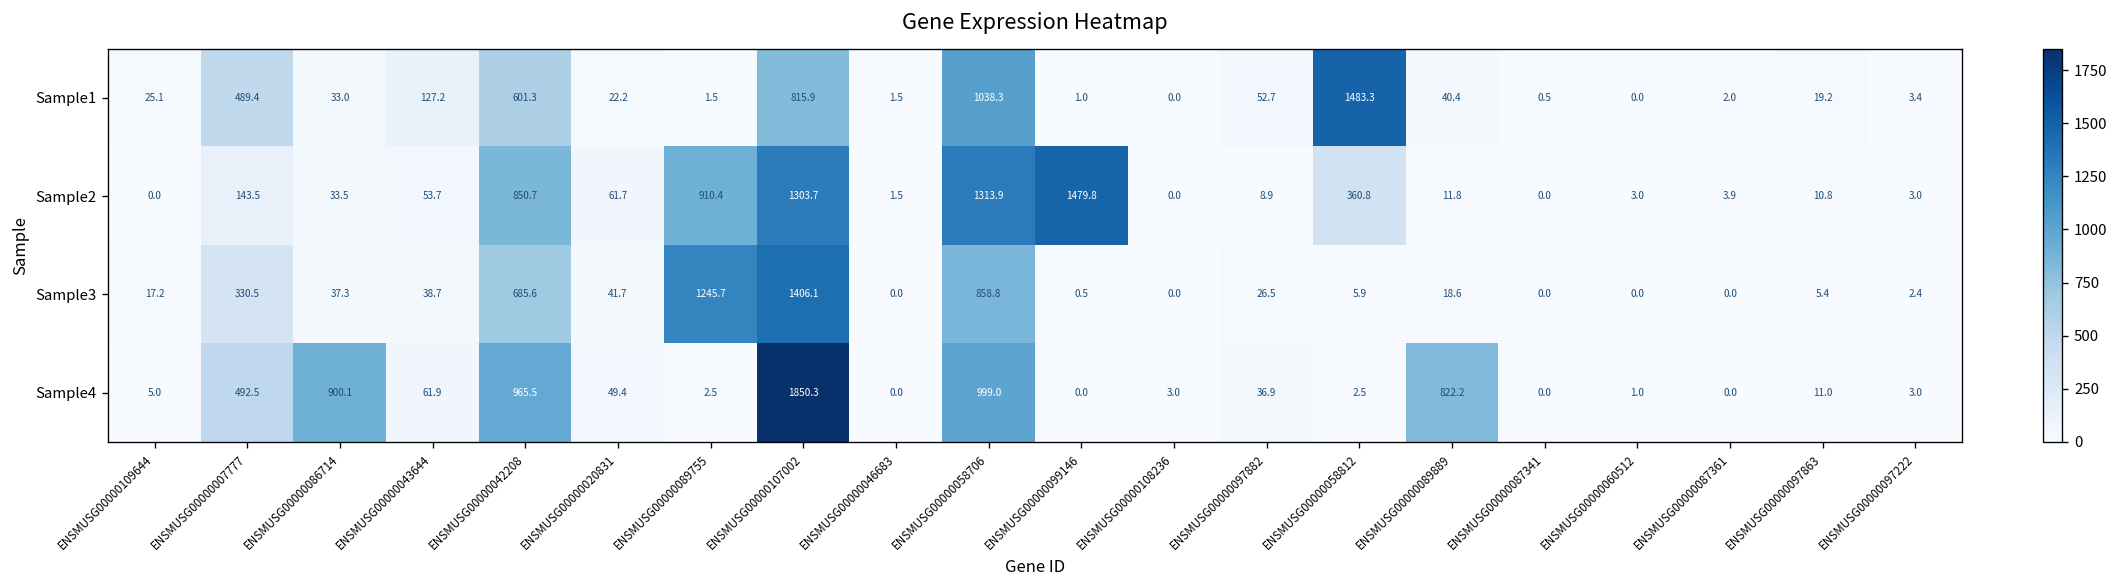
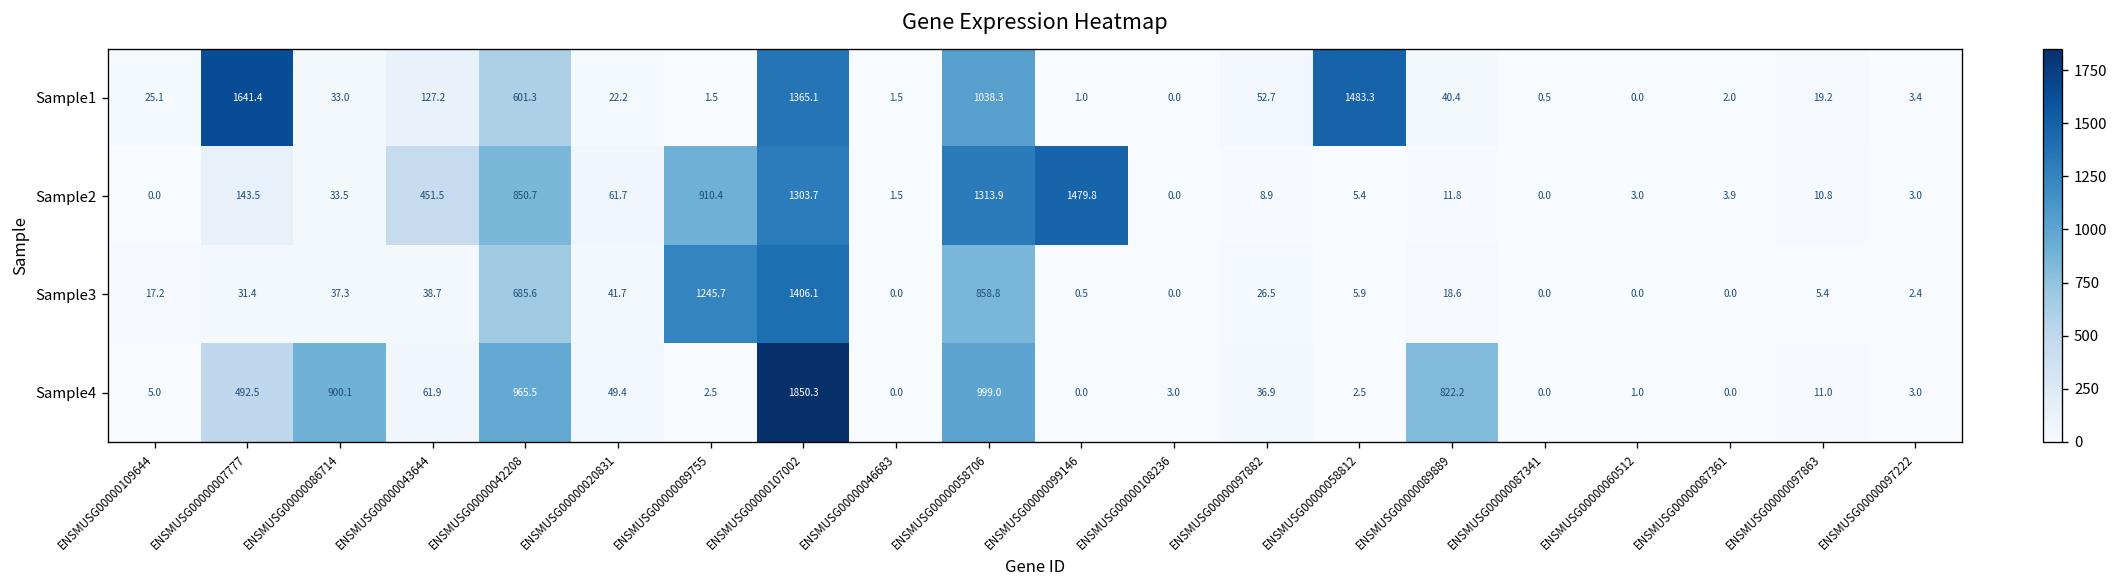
  {
    "Sample1": {
      "ENSMUSG00000109644": 25.1,
-     "ENSMUSG00000007777": 489.4,
+     "ENSMUSG00000007777": 1641.4,
      "ENSMUSG00000086714": 33.0,
      "ENSMUSG00000043644": 127.2,
      "ENSMUSG00000042208": 601.3,
      "ENSMUSG00000020831": 22.2,
      "ENSMUSG00000089755": 1.5,
-     "ENSMUSG00000107002": 815.9,
+     "ENSMUSG00000107002": 1365.1,
      "ENSMUSG00000046683": 1.5,
      "ENSMUSG00000058706": 1038.3,
      "ENSMUSG00000099146": 1.0,
      "ENSMUSG00000108236": 0.0,
      "ENSMUSG00000097882": 52.7,
      "ENSMUSG00000058812": 1483.3,
      "ENSMUSG00000089889": 40.4,
      "ENSMUSG00000087341": 0.5,
      "ENSMUSG00000060512": 0.0,
      "ENSMUSG00000087361": 2.0,
      "ENSMUSG00000097863": 19.2,
      "ENSMUSG00000097222": 3.4
    },
    "Sample2": {
      "ENSMUSG00000109644": 0.0,
      "ENSMUSG00000007777": 143.5,
      "ENSMUSG00000086714": 33.5,
-     "ENSMUSG00000043644": 53.7,
+     "ENSMUSG00000043644": 451.5,
      "ENSMUSG00000042208": 850.7,
      "ENSMUSG00000020831": 61.7,
      "ENSMUSG00000089755": 910.4,
      "ENSMUSG00000107002": 1303.7,
      "ENSMUSG00000046683": 1.5,
      "ENSMUSG00000058706": 1313.9,
      "ENSMUSG00000099146": 1479.8,
      "ENSMUSG00000108236": 0.0,
      "ENSMUSG00000097882": 8.9,
-     "ENSMUSG00000058812": 360.8,
+     "ENSMUSG00000058812": 5.4,
      "ENSMUSG00000089889": 11.8,
      "ENSMUSG00000087341": 0.0,
      "ENSMUSG00000060512": 3.0,
      "ENSMUSG00000087361": 3.9,
      "ENSMUSG00000097863": 10.8,
      "ENSMUSG00000097222": 3.0
    },
    "Sample3": {
      "ENSMUSG00000109644": 17.2,
-     "ENSMUSG00000007777": 330.5,
+     "ENSMUSG00000007777": 31.4,
      "ENSMUSG00000086714": 37.3,
      "ENSMUSG00000043644": 38.7,
      "ENSMUSG00000042208": 685.6,
      "ENSMUSG00000020831": 41.7,
      "ENSMUSG00000089755": 1245.7,
      "ENSMUSG00000107002": 1406.1,
      "ENSMUSG00000046683": 0.0,
      "ENSMUSG00000058706": 858.8,
      "ENSMUSG00000099146": 0.5,
      "ENSMUSG00000108236": 0.0,
      "ENSMUSG00000097882": 26.5,
      "ENSMUSG00000058812": 5.9,
      "ENSMUSG00000089889": 18.6,
      "ENSMUSG00000087341": 0.0,
      "ENSMUSG00000060512": 0.0,
      "ENSMUSG00000087361": 0.0,
      "ENSMUSG00000097863": 5.4,
      "ENSMUSG00000097222": 2.4
    },
    "Sample4": {
      "ENSMUSG00000109644": 5.0,
      "ENSMUSG00000007777": 492.5,
      "ENSMUSG00000086714": 900.1,
      "ENSMUSG00000043644": 61.9,
      "ENSMUSG00000042208": 965.5,
      "ENSMUSG00000020831": 49.4,
      "ENSMUSG00000089755": 2.5,
      "ENSMUSG00000107002": 1850.3,
      "ENSMUSG00000046683": 0.0,
      "ENSMUSG00000058706": 999.0,
      "ENSMUSG00000099146": 0.0,
      "ENSMUSG00000108236": 3.0,
      "ENSMUSG00000097882": 36.9,
      "ENSMUSG00000058812": 2.5,
      "ENSMUSG00000089889": 822.2,
      "ENSMUSG00000087341": 0.0,
      "ENSMUSG00000060512": 1.0,
      "ENSMUSG00000087361": 0.0,
      "ENSMUSG00000097863": 11.0,
      "ENSMUSG00000097222": 3.0
    }
  }
